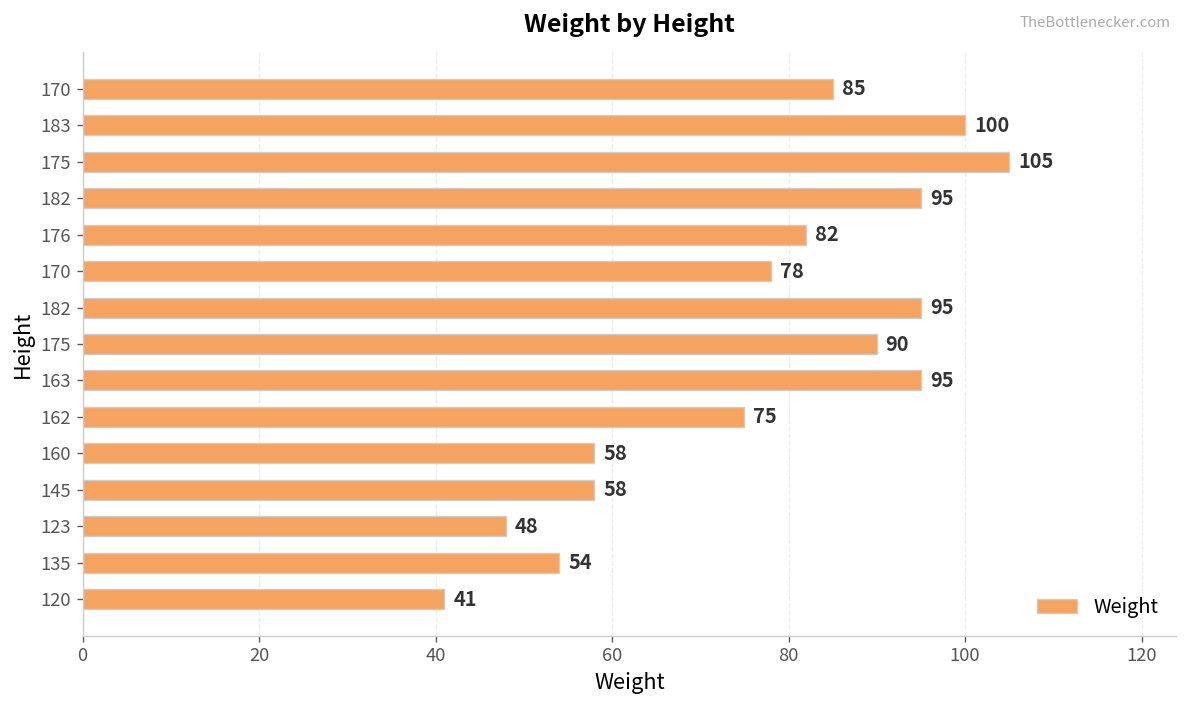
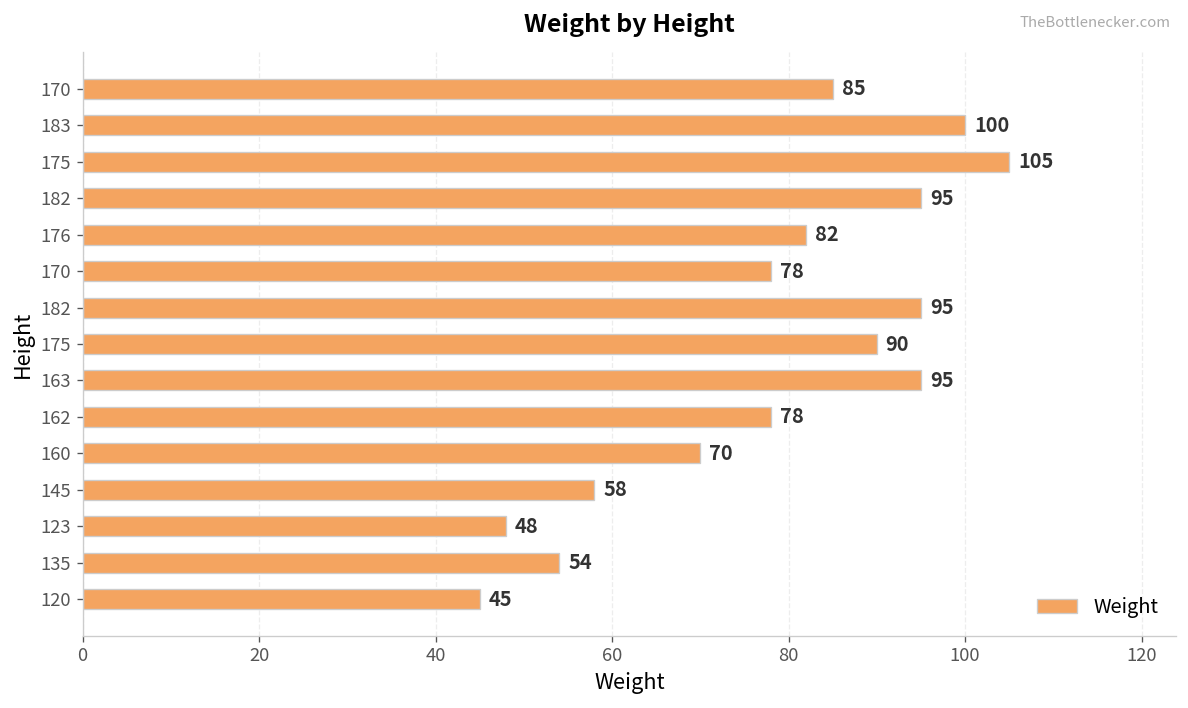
  {
    "183": 100,
    "176": 82,
    "163": 95,
-   "162": 75,
-   "160": 58,
+   "162": 78,
+   "160": 70,
    "145": 58,
    "123": 48,
    "135": 54,
-   "120": 41
+   "120": 45
  }
